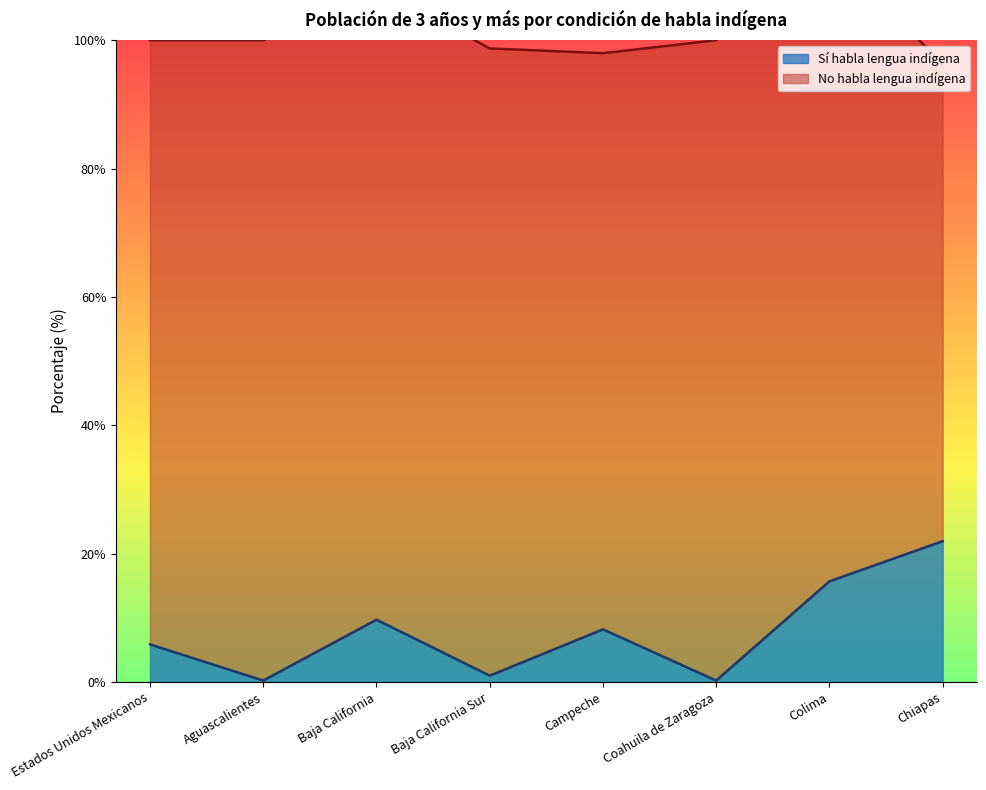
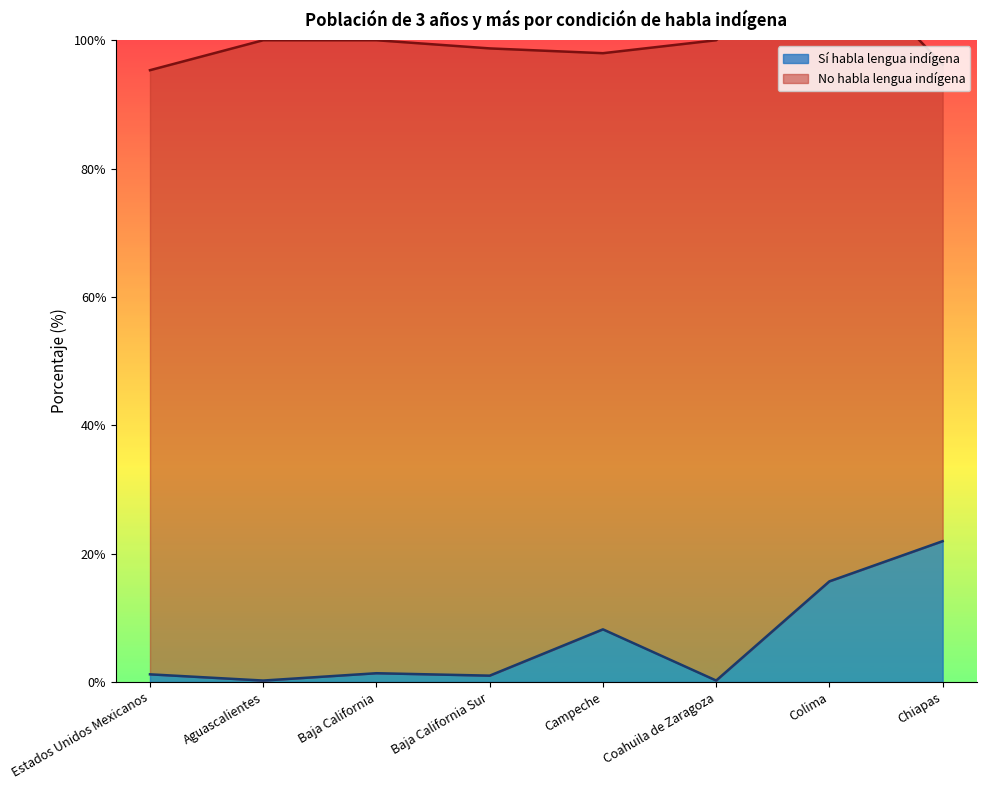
  {
    "Sí habla lengua indígena": {
-     "Estados Unidos Mexicanos": "6%",
+     "Estados Unidos Mexicanos": "1%",
      "Aguascalientes": "0%",
-     "Baja California": "10%",
+     "Baja California": "1%",
      "Baja California Sur": "1%",
      "Campeche": "8%",
      "Coahuila de Zaragoza": "0%",
      "Colima": "16%",
      "Chiapas": "22%"
    },
    "No habla lengua indígena": {
      "Estados Unidos Mexicanos": "94%",
      "Aguascalientes": "100%",
      "Baja California Sur": "98%",
      "Campeche": "90%",
      "Coahuila de Zaragoza": "100%"
    }
  }
